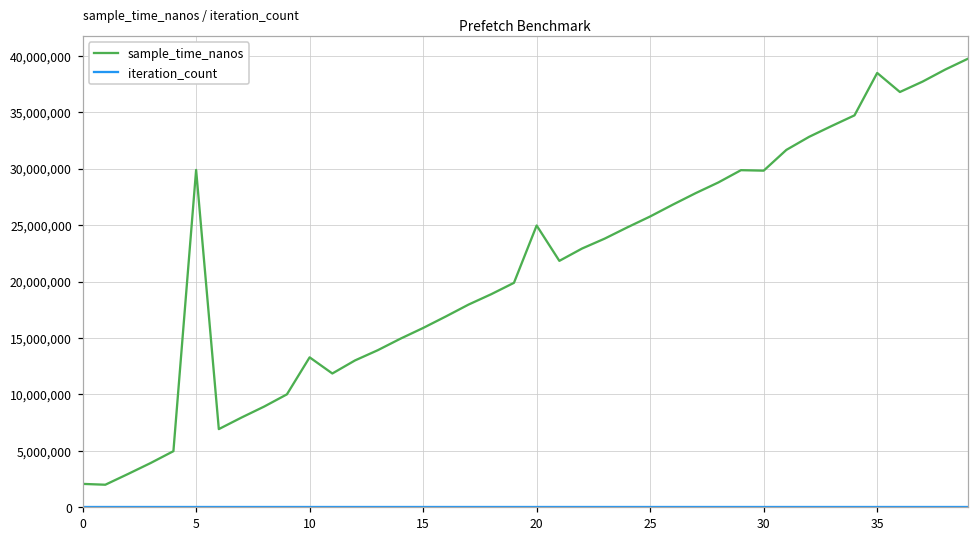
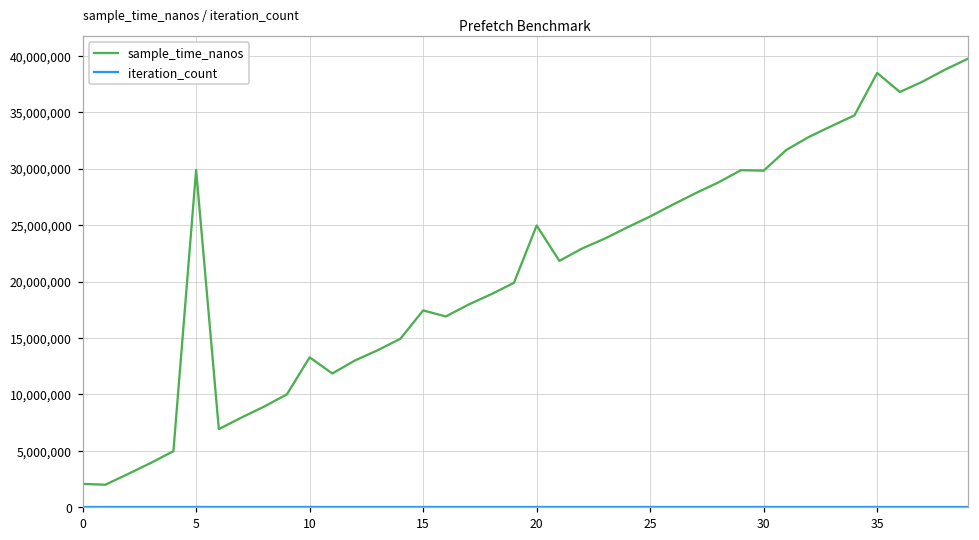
  {
    "sample_time_nanos": {
      "0": "2,100,000",
      "5": "29,900,000",
      "10": "13,300,000",
-     "15": "15,900,000",
+     "15": "17,400,000",
      "20": "25,000,000",
      "25": "25,800,000",
      "30": "29,800,000",
      "35": "38,500,000"
    },
    "iteration_count": {
      "0": "0",
      "5": "0",
      "10": "0",
      "15": "0",
      "20": "0",
      "25": "0",
      "30": "0",
      "35": "0"
    }
  }
